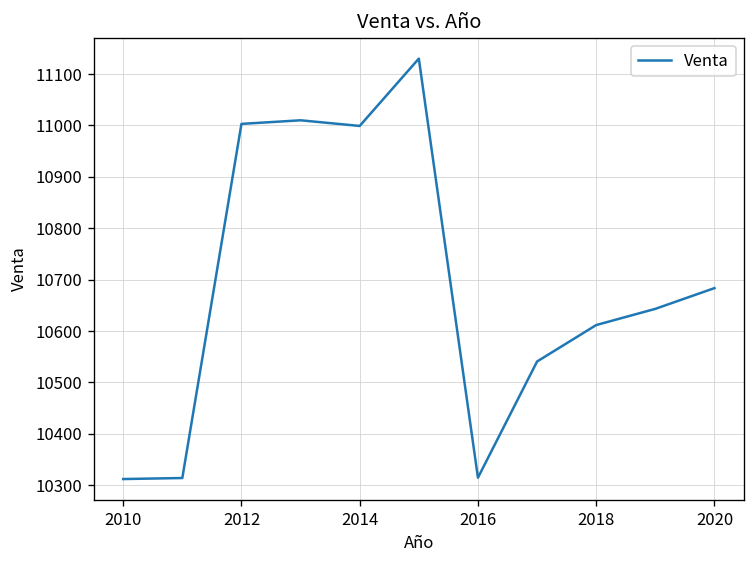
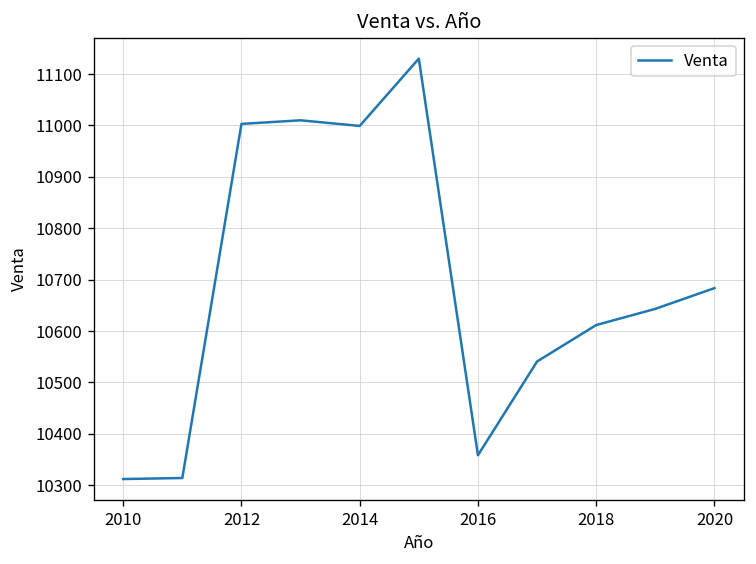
  {
    "2010": 10310,
    "2012": 11000,
    "2014": 11000,
-   "2016": 10310,
+   "2016": 10360,
    "2018": 10610,
    "2020": 10680
  }
